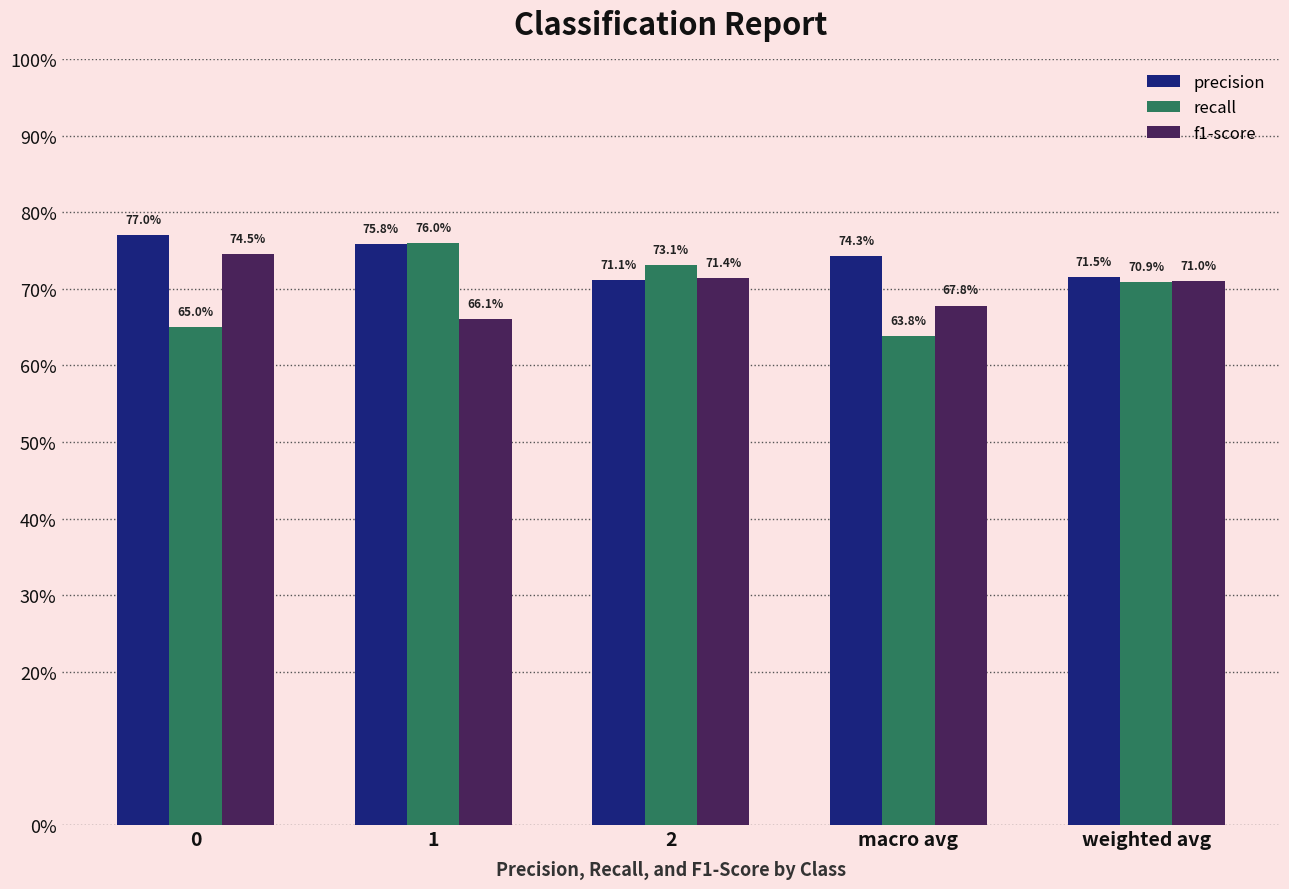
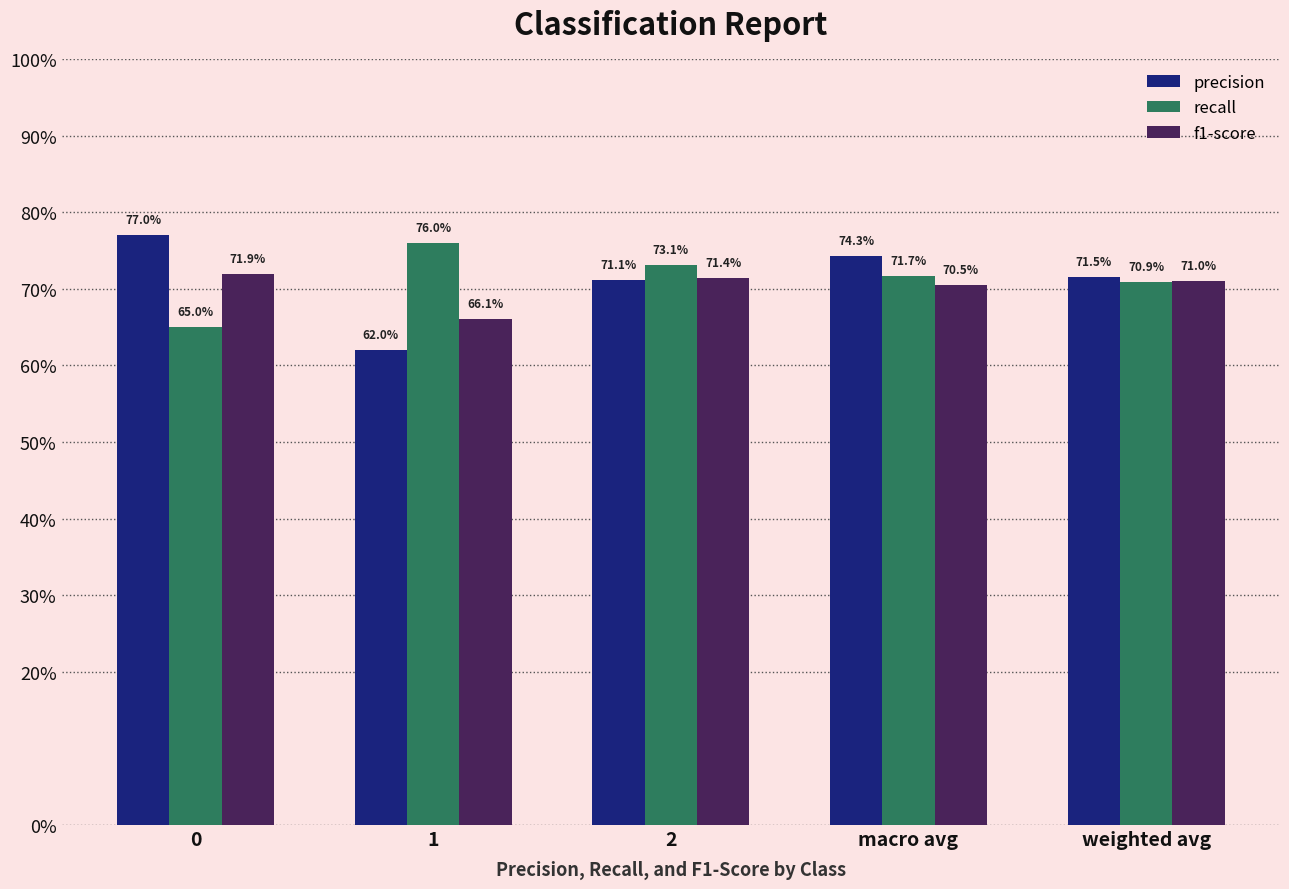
  {
    "precision": {
      "0": "77.0%",
-     "1": "75.8%",
+     "1": "62.0%",
      "2": "71.1%",
      "macro avg": "74.3%",
      "weighted avg": "71.5%"
    },
    "recall": {
      "0": "65.0%",
      "1": "76.0%",
      "2": "73.1%",
-     "macro avg": "63.8%",
+     "macro avg": "71.7%",
      "weighted avg": "70.9%"
    },
    "f1-score": {
-     "0": "74.5%",
+     "0": "71.9%",
      "1": "66.1%",
      "2": "71.4%",
-     "macro avg": "67.8%",
+     "macro avg": "70.5%",
      "weighted avg": "71.0%"
    }
  }
